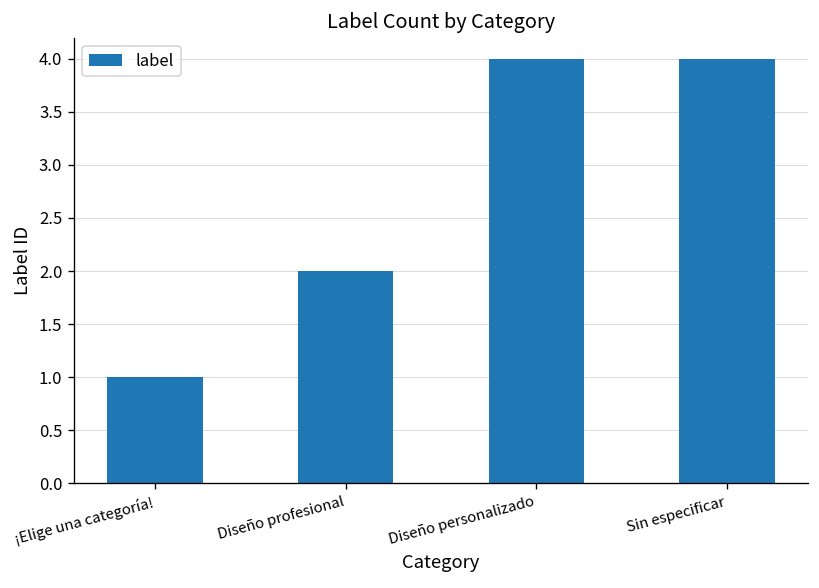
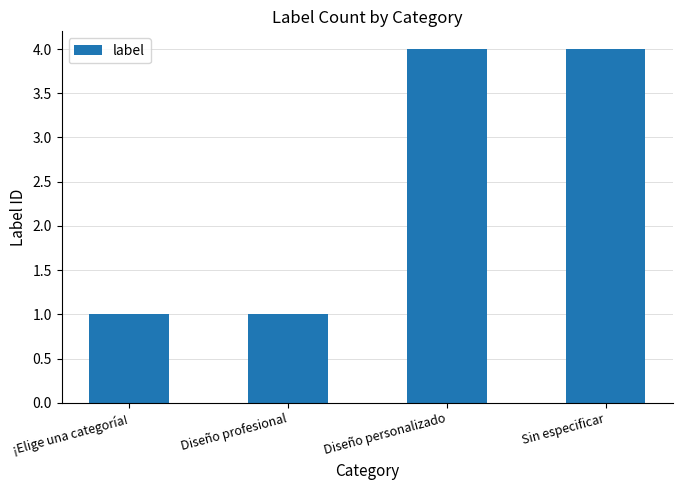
  {
    "¡Elige una categoría!": 1,
-   "Diseño profesional": 2,
+   "Diseño profesional": 1,
    "Diseño personalizado": 4,
    "Sin especificar": 4
  }
